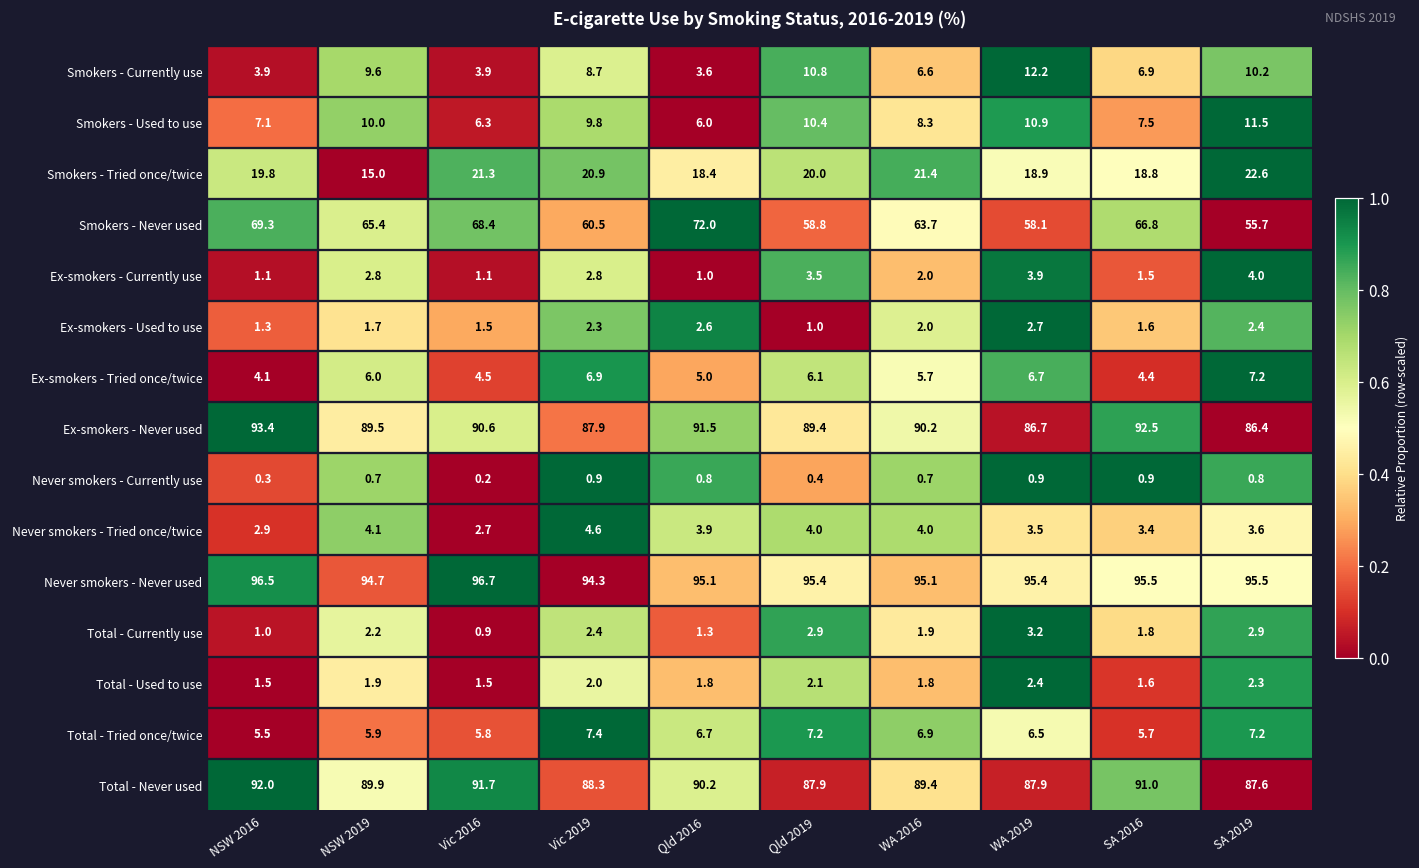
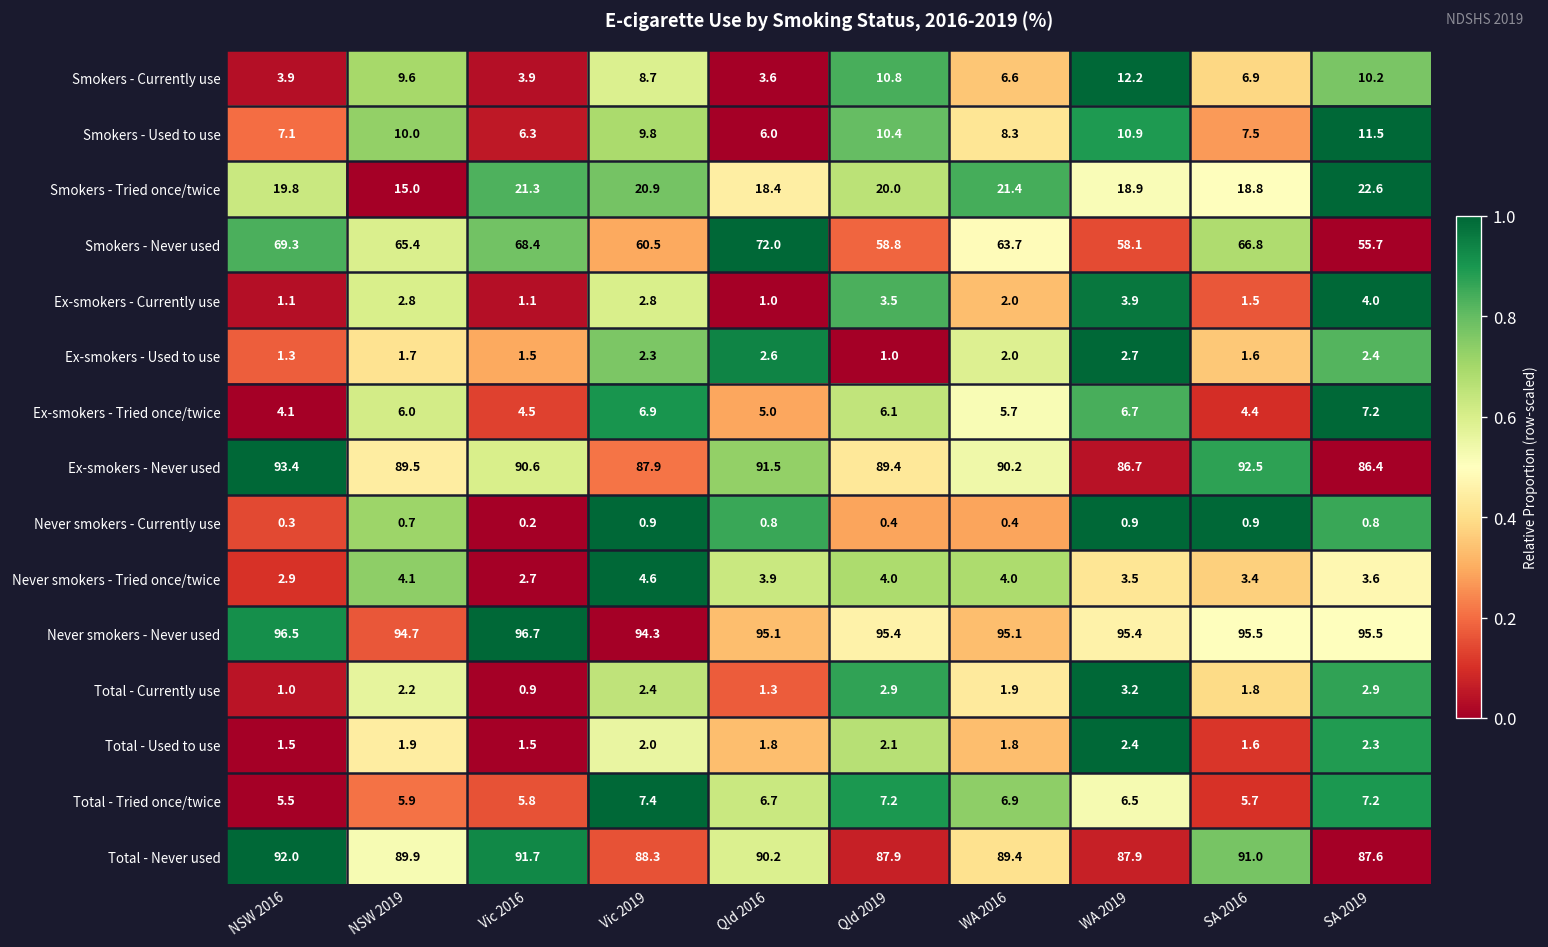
  {
    "Smokers - Currently use": {
      "NSW 2016": 3.9,
      "NSW 2019": 9.6,
      "Vic 2016": 3.9,
      "Vic 2019": 8.7,
      "Qld 2016": 3.6,
      "Qld 2019": 10.8,
      "WA 2016": 6.6,
      "WA 2019": 12.2,
      "SA 2016": 6.9,
      "SA 2019": 10.2
    },
    "Smokers - Used to use": {
      "NSW 2016": 7.1,
      "NSW 2019": 10.0,
      "Vic 2016": 6.3,
      "Vic 2019": 9.8,
      "Qld 2016": 6.0,
      "Qld 2019": 10.4,
      "WA 2016": 8.3,
      "WA 2019": 10.9,
      "SA 2016": 7.5,
      "SA 2019": 11.5
    },
    "Smokers - Tried once/twice": {
      "NSW 2016": 19.8,
      "NSW 2019": 15.0,
      "Vic 2016": 21.3,
      "Vic 2019": 20.9,
      "Qld 2016": 18.4,
      "Qld 2019": 20.0,
      "WA 2016": 21.4,
      "WA 2019": 18.9,
      "SA 2016": 18.8,
      "SA 2019": 22.6
    },
    "Smokers - Never used": {
      "NSW 2016": 69.3,
      "NSW 2019": 65.4,
      "Vic 2016": 68.4,
      "Vic 2019": 60.5,
      "Qld 2016": 72.0,
      "Qld 2019": 58.8,
      "WA 2016": 63.7,
      "WA 2019": 58.1,
      "SA 2016": 66.8,
      "SA 2019": 55.7
    },
    "Ex-smokers - Currently use": {
      "NSW 2016": 1.1,
      "NSW 2019": 2.8,
      "Vic 2016": 1.1,
      "Vic 2019": 2.8,
      "Qld 2016": 1.0,
      "Qld 2019": 3.5,
      "WA 2016": 2.0,
      "WA 2019": 3.9,
      "SA 2016": 1.5,
      "SA 2019": 4.0
    },
    "Ex-smokers - Used to use": {
      "NSW 2016": 1.3,
      "NSW 2019": 1.7,
      "Vic 2016": 1.5,
      "Vic 2019": 2.3,
      "Qld 2016": 2.6,
      "Qld 2019": 1.0,
      "WA 2016": 2.0,
      "WA 2019": 2.7,
      "SA 2016": 1.6,
      "SA 2019": 2.4
    },
    "Ex-smokers - Tried once/twice": {
      "NSW 2016": 4.1,
      "NSW 2019": 6.0,
      "Vic 2016": 4.5,
      "Vic 2019": 6.9,
      "Qld 2016": 5.0,
      "Qld 2019": 6.1,
      "WA 2016": 5.7,
      "WA 2019": 6.7,
      "SA 2016": 4.4,
      "SA 2019": 7.2
    },
    "Ex-smokers - Never used": {
      "NSW 2016": 93.4,
      "NSW 2019": 89.5,
      "Vic 2016": 90.6,
      "Vic 2019": 87.9,
      "Qld 2016": 91.5,
      "Qld 2019": 89.4,
      "WA 2016": 90.2,
      "WA 2019": 86.7,
      "SA 2016": 92.5,
      "SA 2019": 86.4
    },
    "Never smokers - Currently use": {
      "NSW 2016": 0.3,
      "NSW 2019": 0.7,
      "Vic 2016": 0.2,
      "Vic 2019": 0.9,
      "Qld 2016": 0.8,
      "Qld 2019": 0.4,
-     "WA 2016": 0.7,
+     "WA 2016": 0.4,
      "WA 2019": 0.9,
      "SA 2016": 0.9,
      "SA 2019": 0.8
    },
    "Never smokers - Tried once/twice": {
      "NSW 2016": 2.9,
      "NSW 2019": 4.1,
      "Vic 2016": 2.7,
      "Vic 2019": 4.6,
      "Qld 2016": 3.9,
      "Qld 2019": 4.0,
      "WA 2016": 4.0,
      "WA 2019": 3.5,
      "SA 2016": 3.4,
      "SA 2019": 3.6
    },
    "Never smokers - Never used": {
      "NSW 2016": 96.5,
      "NSW 2019": 94.7,
      "Vic 2016": 96.7,
      "Vic 2019": 94.3,
      "Qld 2016": 95.1,
      "Qld 2019": 95.4,
      "WA 2016": 95.1,
      "WA 2019": 95.4,
      "SA 2016": 95.5,
      "SA 2019": 95.5
    },
    "Total - Currently use": {
      "NSW 2016": 1.0,
      "NSW 2019": 2.2,
      "Vic 2016": 0.9,
      "Vic 2019": 2.4,
      "Qld 2016": 1.3,
      "Qld 2019": 2.9,
      "WA 2016": 1.9,
      "WA 2019": 3.2,
      "SA 2016": 1.8,
      "SA 2019": 2.9
    },
    "Total - Used to use": {
      "NSW 2016": 1.5,
      "NSW 2019": 1.9,
      "Vic 2016": 1.5,
      "Vic 2019": 2.0,
      "Qld 2016": 1.8,
      "Qld 2019": 2.1,
      "WA 2016": 1.8,
      "WA 2019": 2.4,
      "SA 2016": 1.6,
      "SA 2019": 2.3
    },
    "Total - Tried once/twice": {
      "NSW 2016": 5.5,
      "NSW 2019": 5.9,
      "Vic 2016": 5.8,
      "Vic 2019": 7.4,
      "Qld 2016": 6.7,
      "Qld 2019": 7.2,
      "WA 2016": 6.9,
      "WA 2019": 6.5,
      "SA 2016": 5.7,
      "SA 2019": 7.2
    },
    "Total - Never used": {
      "NSW 2016": 92.0,
      "NSW 2019": 89.9,
      "Vic 2016": 91.7,
      "Vic 2019": 88.3,
      "Qld 2016": 90.2,
      "Qld 2019": 87.9,
      "WA 2016": 89.4,
      "WA 2019": 87.9,
      "SA 2016": 91.0,
      "SA 2019": 87.6
    }
  }
